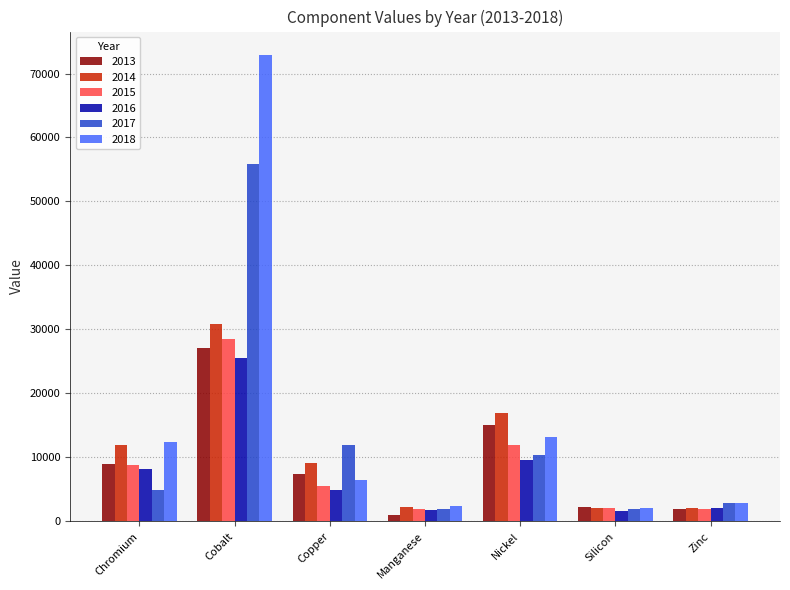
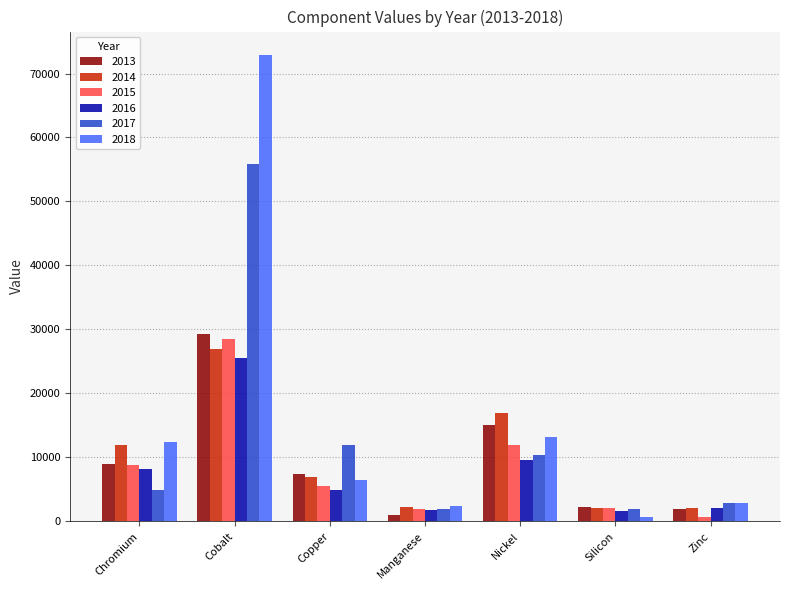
  {
    "2013": {
      "Chromium": 9000,
-     "Cobalt": 27000,
+     "Cobalt": 29000,
      "Copper": 7000,
      "Manganese": 1000,
      "Nickel": 15000,
      "Silicon": 2000,
      "Zinc": 2000
    },
    "2014": {
      "Chromium": 12000,
-     "Cobalt": 31000,
-     "Copper": 9000,
+     "Cobalt": 27000,
+     "Copper": 7000,
      "Manganese": 2000,
      "Nickel": 17000,
      "Silicon": 2000,
      "Zinc": 2000
    },
    "2015": {
      "Chromium": 9000,
      "Cobalt": 28000,
      "Copper": 6000,
      "Manganese": 2000,
      "Nickel": 12000,
      "Silicon": 2000,
-     "Zinc": 2000
+     "Zinc": 1000
    },
    "2016": {
      "Chromium": 8000,
      "Cobalt": 25000,
      "Copper": 5000,
      "Manganese": 2000,
      "Nickel": 10000,
      "Silicon": 2000,
      "Zinc": 2000
    },
    "2017": {
      "Chromium": 5000,
      "Cobalt": 56000,
      "Copper": 12000,
      "Manganese": 2000,
      "Nickel": 10000,
      "Silicon": 2000,
      "Zinc": 3000
    },
    "2018": {
      "Chromium": 12000,
      "Cobalt": 73000,
      "Copper": 7000,
      "Manganese": 2000,
      "Nickel": 13000,
-     "Silicon": 2000,
+     "Silicon": 1000,
      "Zinc": 3000
    }
  }
